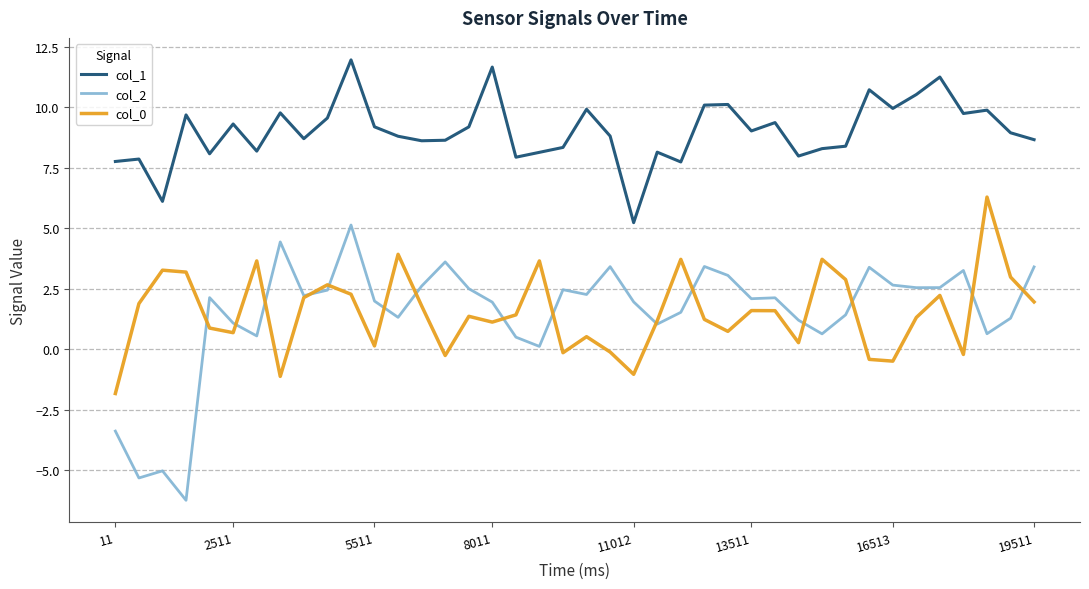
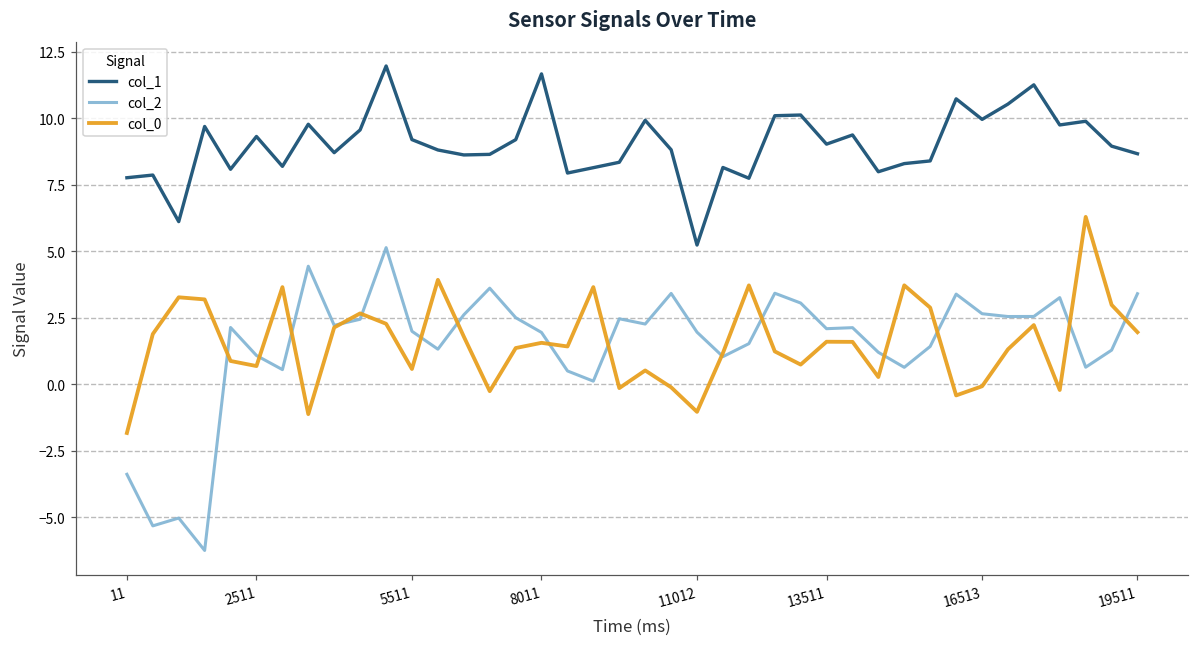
  {
    "col_1": {
      "11": 7.8,
      "2511": 9.3,
      "5511": 9.2,
      "8011": 11.7,
      "11012": 5.2,
      "13511": 9.0,
      "16513": 10.0,
      "19511": 8.7
    },
    "col_2": {
      "11": -3.4,
      "2511": 1.1,
      "5511": 2.0,
      "8011": 1.9,
      "11012": 2.0,
      "13511": 2.1,
      "16513": 2.6,
      "19511": 3.4
    },
    "col_0": {
      "11": -1.8,
      "2511": 0.7,
-     "5511": 0.1,
-     "8011": 1.1,
+     "5511": 0.6,
+     "8011": 1.6,
      "11012": -1.0,
      "13511": 1.6,
-     "16513": -0.5,
+     "16513": -0.1,
      "19511": 2.0
    }
  }
